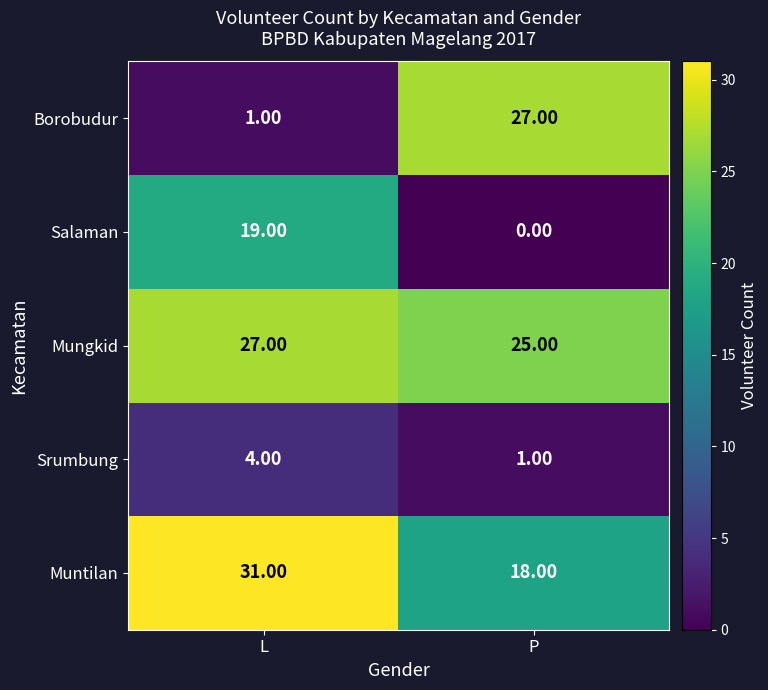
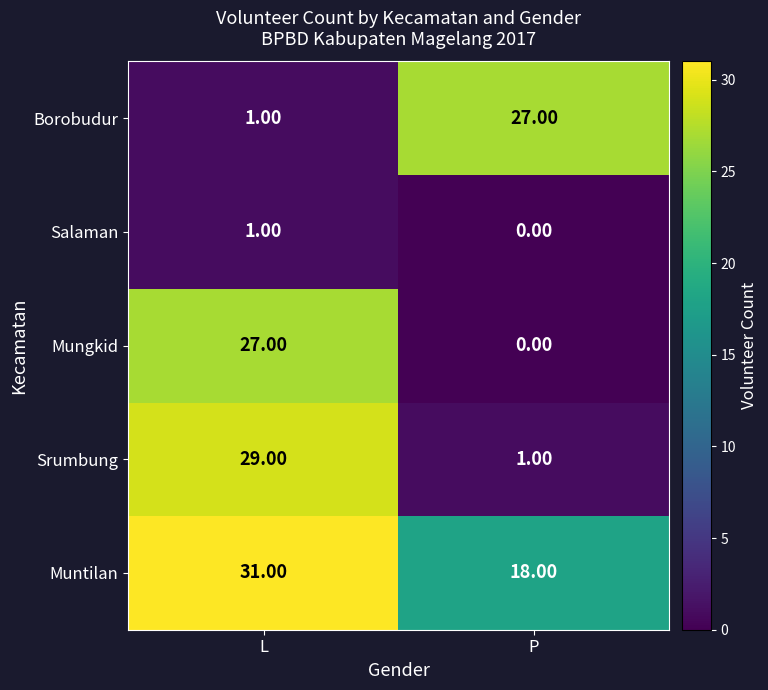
  {
    "Borobudur": {
      "L": 1.00,
      "P": 27.00
    },
    "Salaman": {
-     "L": 19.00,
+     "L": 1.00,
      "P": 0.00
    },
    "Mungkid": {
      "L": 27.00,
-     "P": 25.00
+     "P": 0.00
    },
    "Srumbung": {
-     "L": 4.00,
+     "L": 29.00,
      "P": 1.00
    },
    "Muntilan": {
      "L": 31.00,
      "P": 18.00
    }
  }
